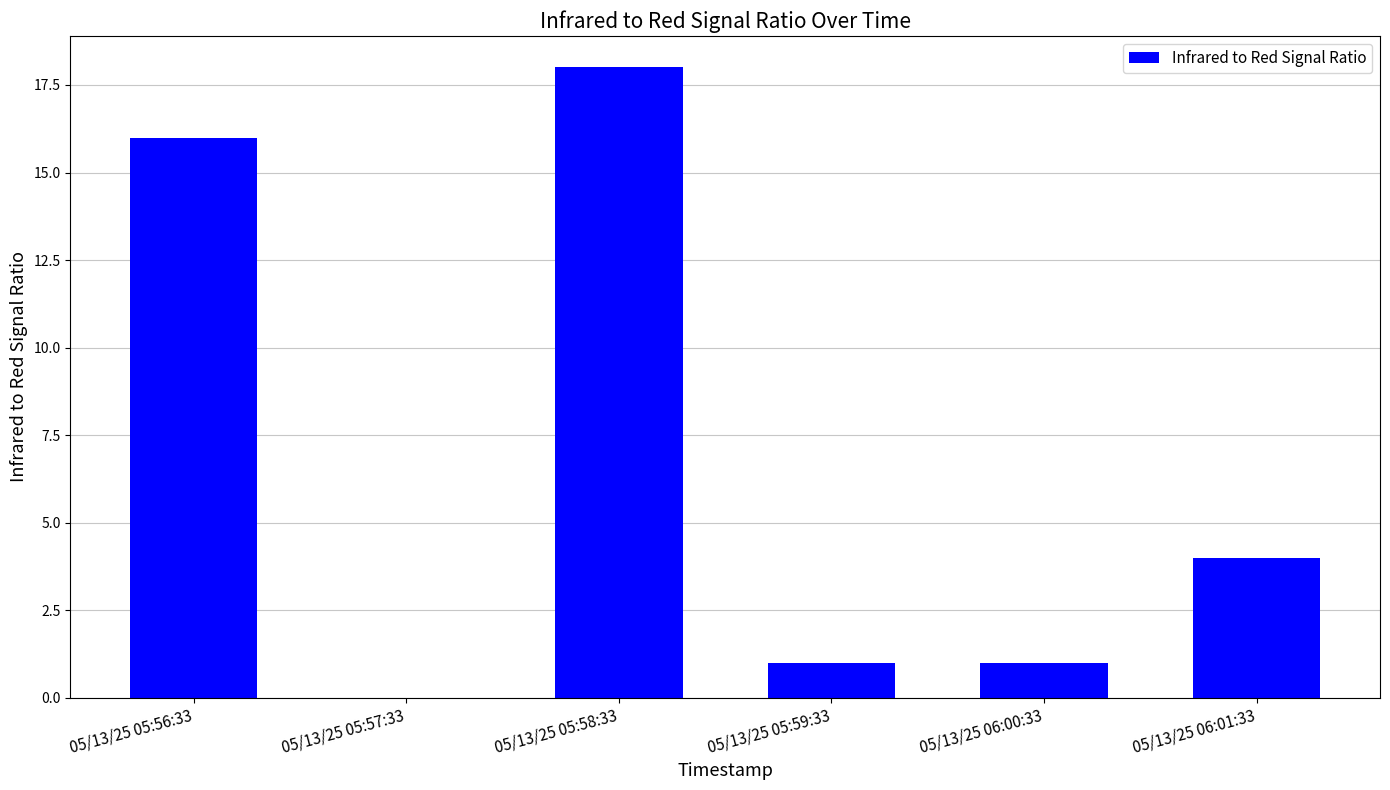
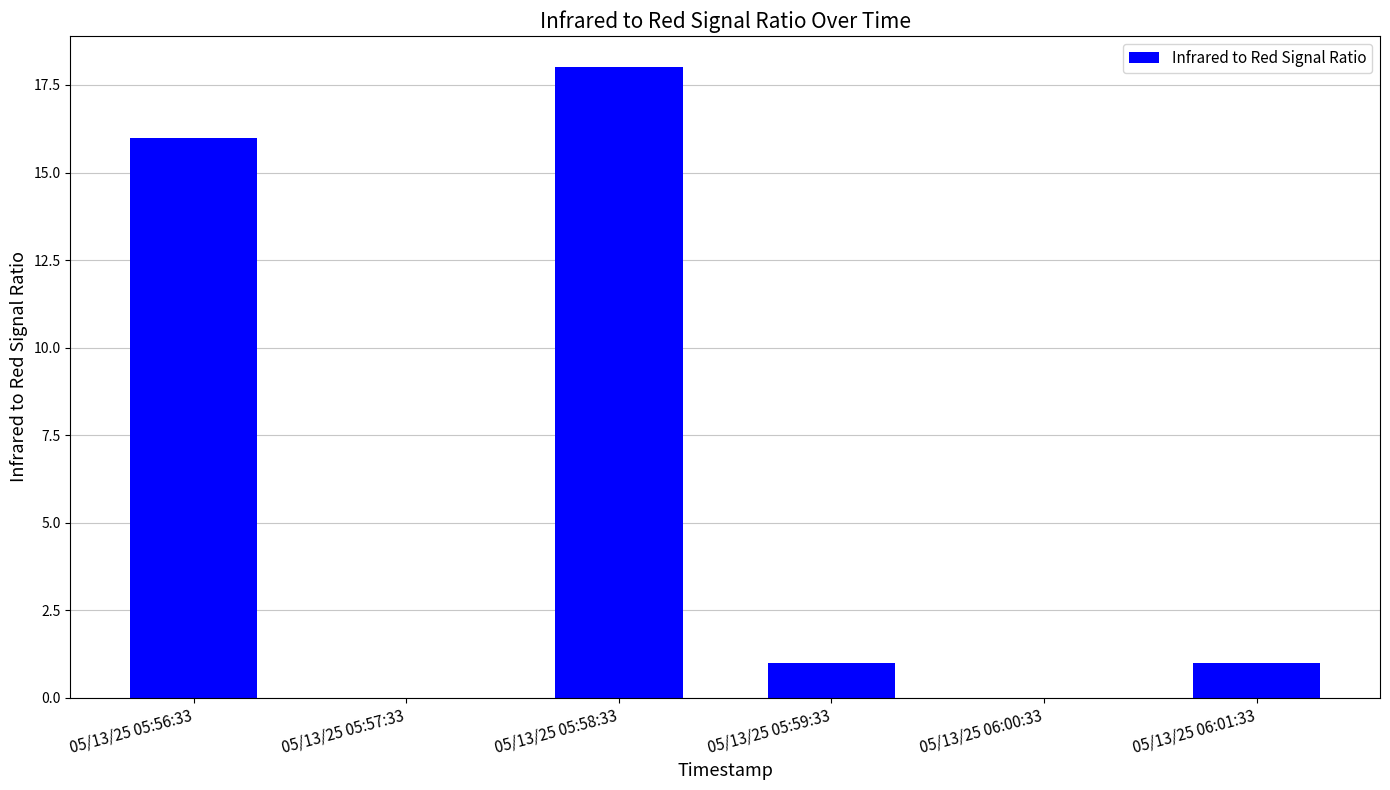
  {
    "05/13/25 05:56:33": 16,
    "05/13/25 05:57:33": 0,
    "05/13/25 05:58:33": 18,
    "05/13/25 05:59:33": 1,
-   "05/13/25 06:00:33": 1,
-   "05/13/25 06:01:33": 4
+   "05/13/25 06:00:33": 0,
+   "05/13/25 06:01:33": 1
  }
